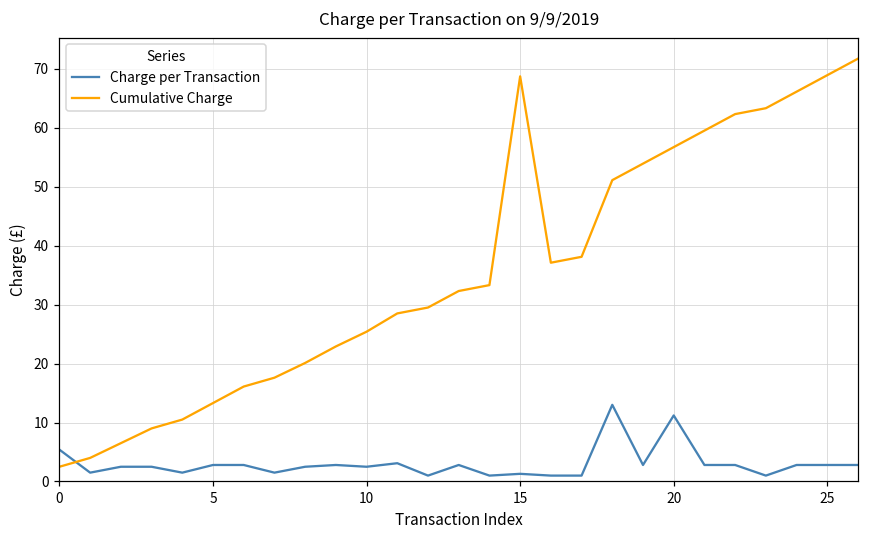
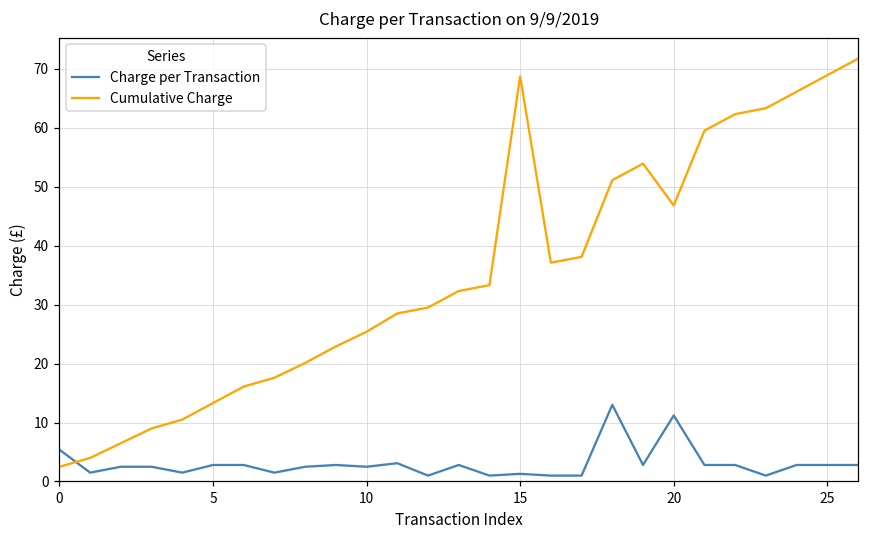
  {
    "Charge per Transaction": {
      "0": 5,
      "5": 3,
      "10": 3,
      "15": 1,
      "20": 11,
      "25": 3
    },
    "Cumulative Charge": {
      "0": 3,
      "5": 13,
      "10": 25,
      "15": 69,
-     "20": 57,
+     "20": 47,
      "25": 69
    }
  }
